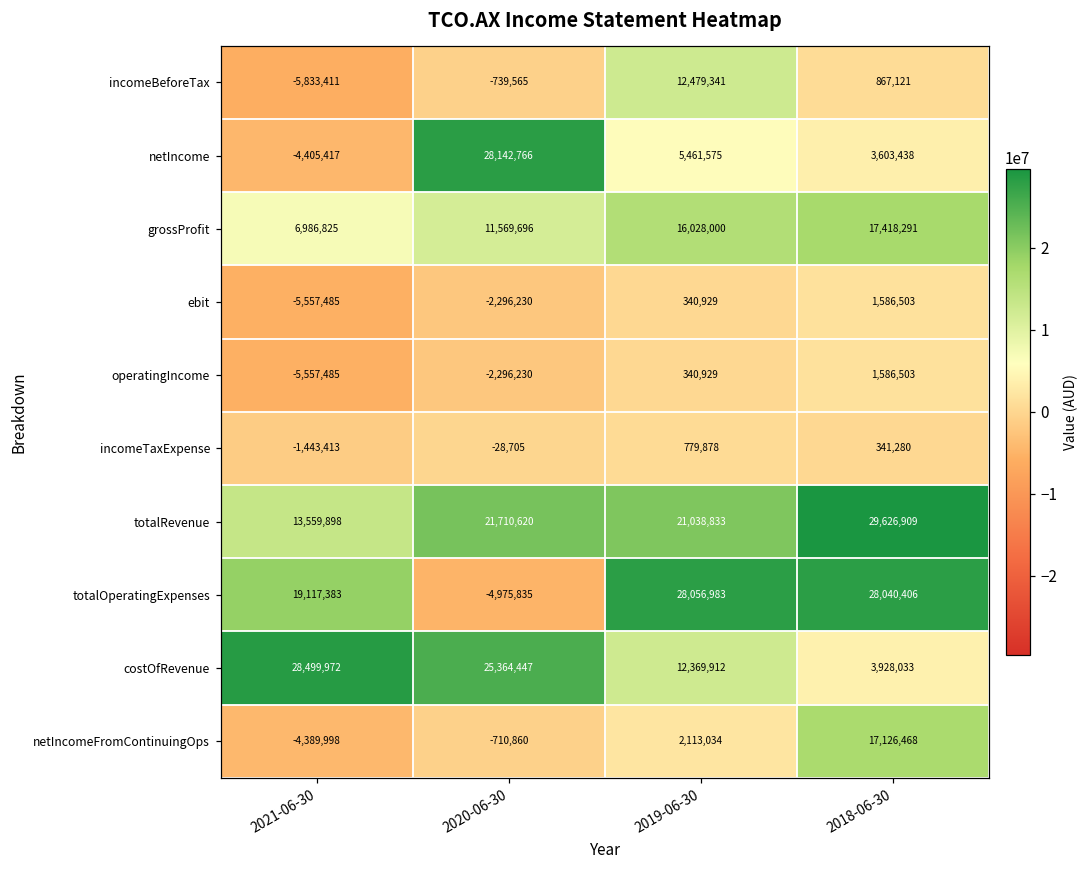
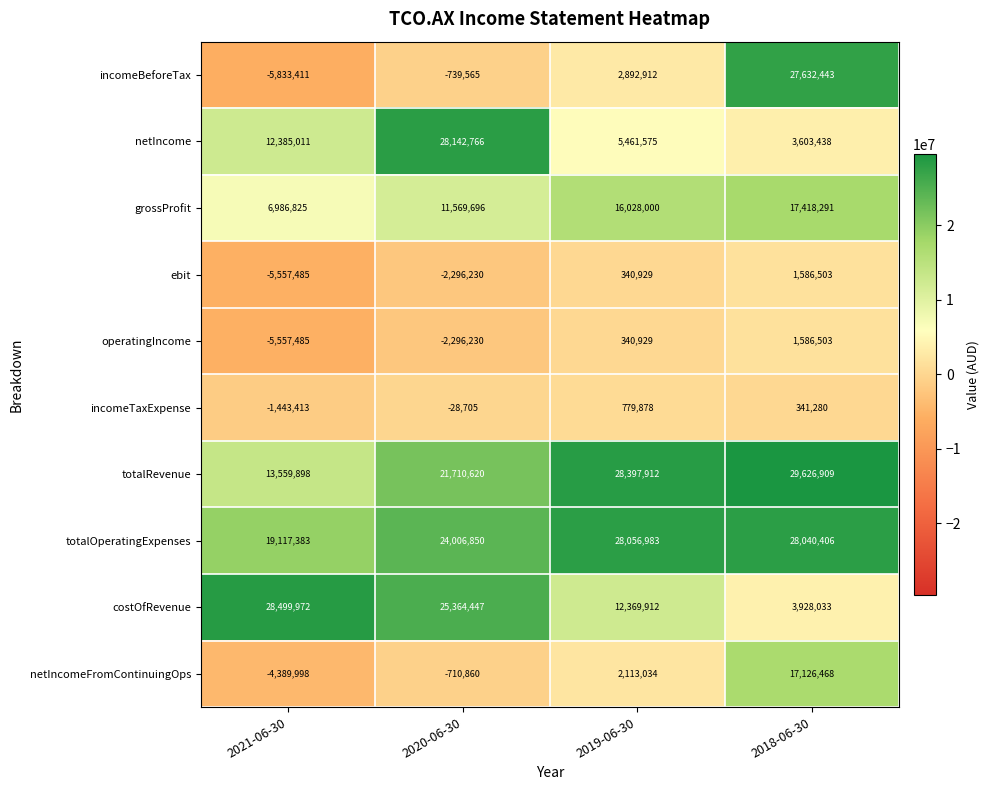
  {
    "incomeBeforeTax": {
      "2021-06-30": "-5,833,411",
      "2020-06-30": "-739,565",
-     "2019-06-30": "12,479,341",
-     "2018-06-30": "867,121"
+     "2019-06-30": "2,892,912",
+     "2018-06-30": "27,632,443"
    },
    "netIncome": {
-     "2021-06-30": "-4,405,417",
+     "2021-06-30": "12,385,011",
      "2020-06-30": "28,142,766",
      "2019-06-30": "5,461,575",
      "2018-06-30": "3,603,438"
    },
    "grossProfit": {
      "2021-06-30": "6,986,825",
      "2020-06-30": "11,569,696",
      "2019-06-30": "16,028,000",
      "2018-06-30": "17,418,291"
    },
    "ebit": {
      "2021-06-30": "-5,557,485",
      "2020-06-30": "-2,296,230",
      "2019-06-30": "340,929",
      "2018-06-30": "1,586,503"
    },
    "operatingIncome": {
      "2021-06-30": "-5,557,485",
      "2020-06-30": "-2,296,230",
      "2019-06-30": "340,929",
      "2018-06-30": "1,586,503"
    },
    "incomeTaxExpense": {
      "2021-06-30": "-1,443,413",
      "2020-06-30": "-28,705",
      "2019-06-30": "779,878",
      "2018-06-30": "341,280"
    },
    "totalRevenue": {
      "2021-06-30": "13,559,898",
      "2020-06-30": "21,710,620",
-     "2019-06-30": "21,038,833",
+     "2019-06-30": "28,397,912",
      "2018-06-30": "29,626,909"
    },
    "totalOperatingExpenses": {
      "2021-06-30": "19,117,383",
-     "2020-06-30": "-4,975,835",
+     "2020-06-30": "24,006,850",
      "2019-06-30": "28,056,983",
      "2018-06-30": "28,040,406"
    },
    "costOfRevenue": {
      "2021-06-30": "28,499,972",
      "2020-06-30": "25,364,447",
      "2019-06-30": "12,369,912",
      "2018-06-30": "3,928,033"
    },
    "netIncomeFromContinuingOps": {
      "2021-06-30": "-4,389,998",
      "2020-06-30": "-710,860",
      "2019-06-30": "2,113,034",
      "2018-06-30": "17,126,468"
    }
  }
